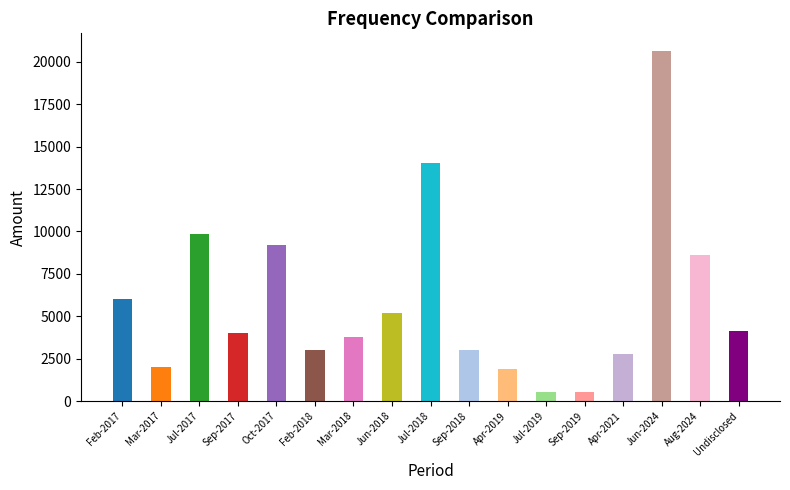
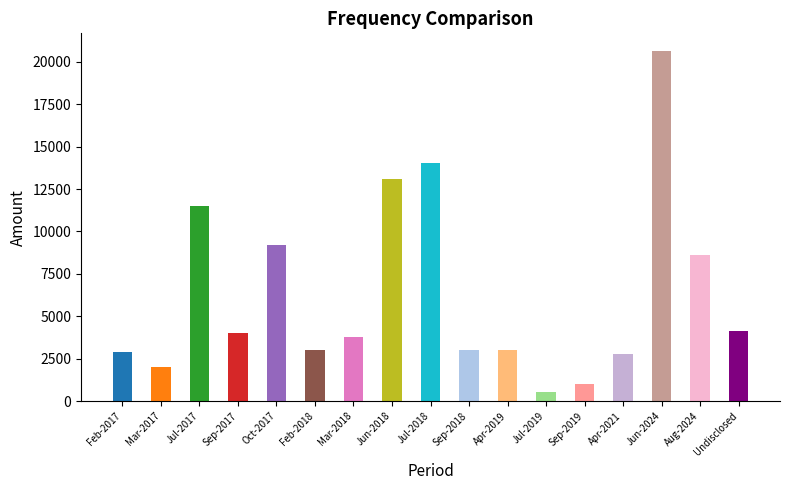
  {
-   "Feb-2017": 6000,
+   "Feb-2017": 2900,
    "Mar-2017": 2000,
-   "Jul-2017": 9800,
+   "Jul-2017": 11500,
    "Sep-2017": 4000,
    "Oct-2017": 9200,
    "Feb-2018": 3000,
    "Mar-2018": 3800,
-   "Jun-2018": 5200,
+   "Jun-2018": 13100,
    "Jul-2018": 14100,
    "Sep-2018": 3000,
-   "Apr-2019": 1900,
+   "Apr-2019": 3000,
    "Jul-2019": 600,
-   "Sep-2019": 500,
+   "Sep-2019": 1000,
    "Apr-2021": 2800,
    "Jun-2024": 20600,
    "Aug-2024": 8600
  }
